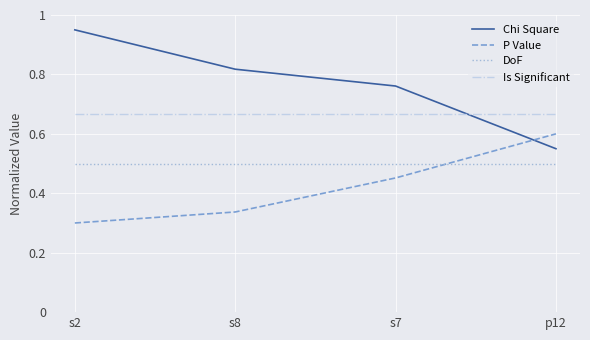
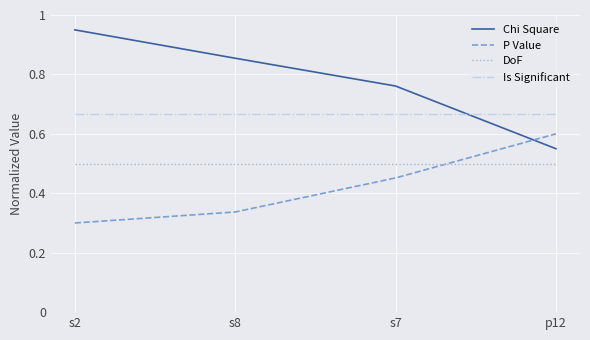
  {
    "Chi Square": {
      "s2": 0.95,
-     "s8": 0.82,
+     "s8": 0.85,
      "s7": 0.76,
      "p12": 0.55
    }
  }
